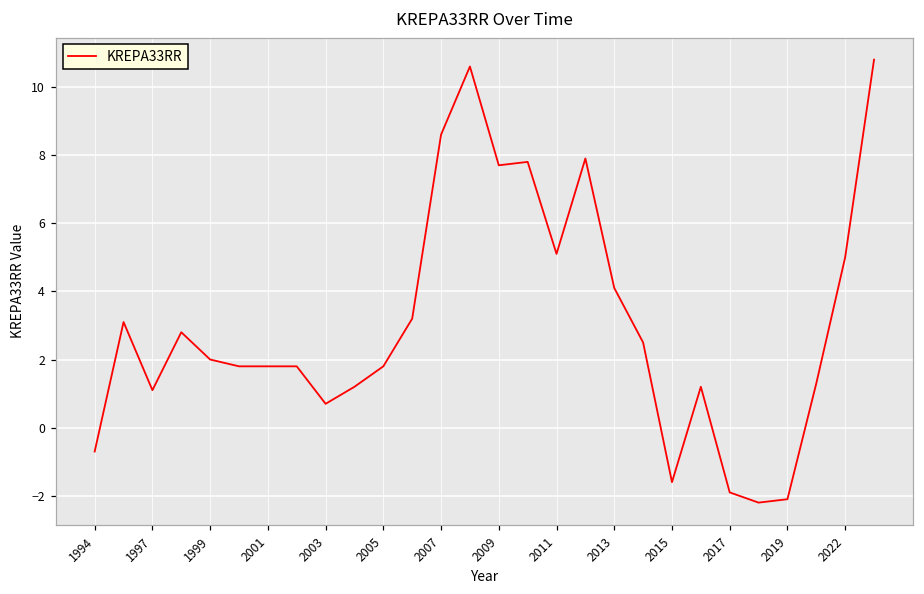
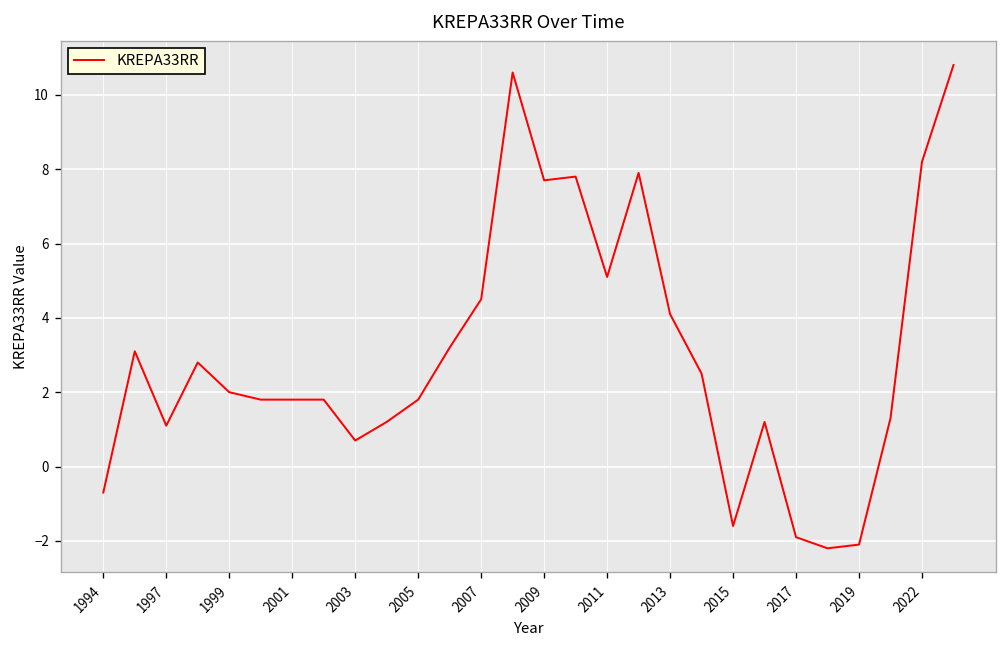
  {
    "1994": -0.7,
    "1997": 1.1,
    "1999": 2.0,
    "2001": 1.8,
    "2003": 0.7,
    "2005": 1.8,
-   "2007": 8.6,
+   "2007": 4.5,
    "2009": 7.7,
    "2011": 5.1,
    "2013": 4.1,
    "2015": -1.6,
    "2017": -1.9,
    "2019": -2.1,
-   "2022": 5.0
+   "2022": 8.2
  }
